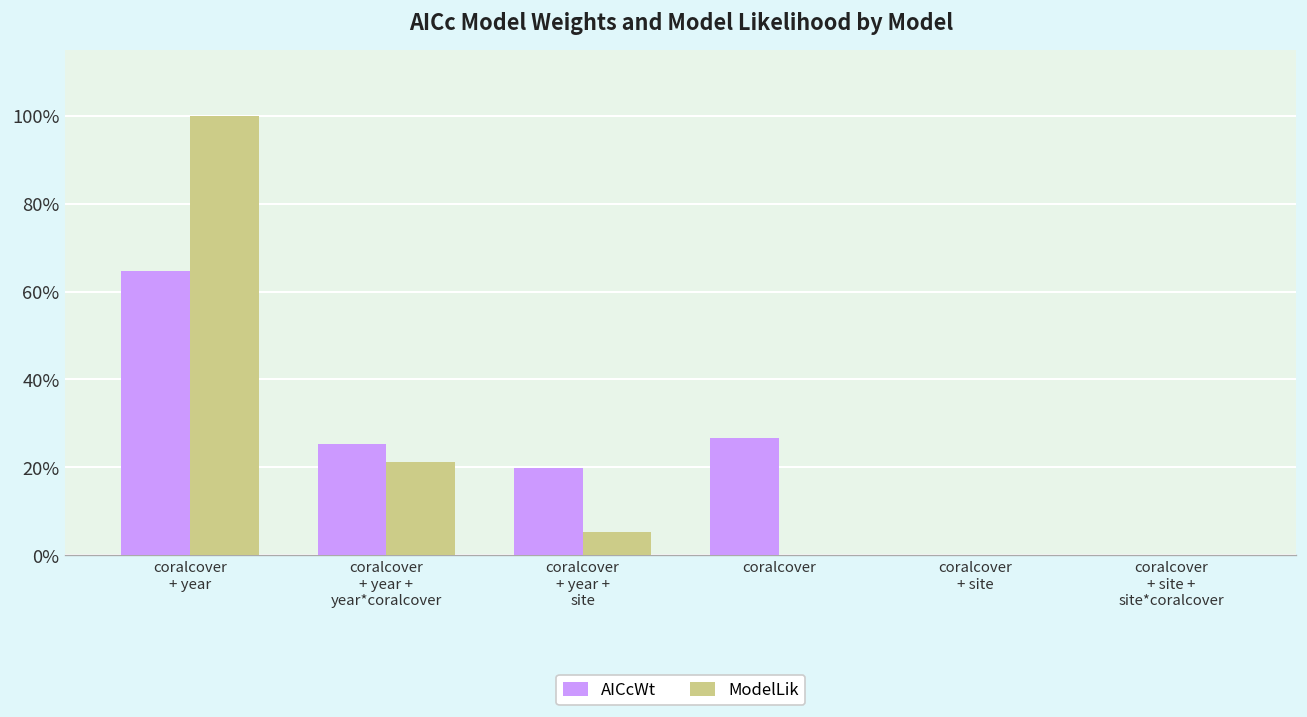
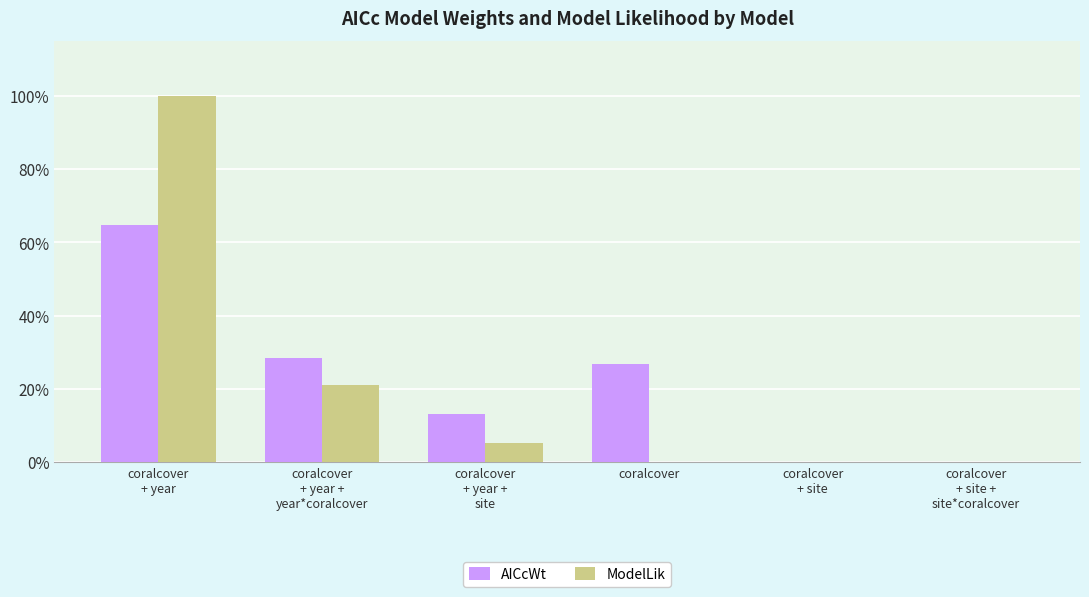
  {
    "AICcWt": {
      "coralcover + year": "65%",
-     "coralcover + year + year*coralcover": "25%",
-     "coralcover + year + site": "20%",
+     "coralcover + year + year*coralcover": "29%",
+     "coralcover + year + site": "13%",
      "coralcover": "27%"
    },
    "ModelLik": {
      "coralcover + year": "100%",
      "coralcover + year + year*coralcover": "21%",
      "coralcover + year + site": "5%"
    }
  }
